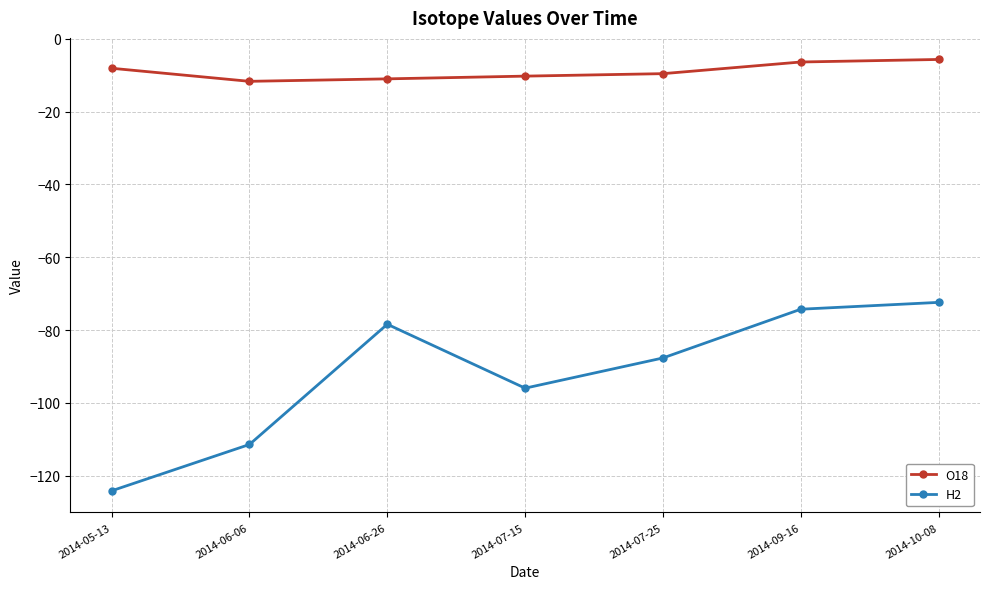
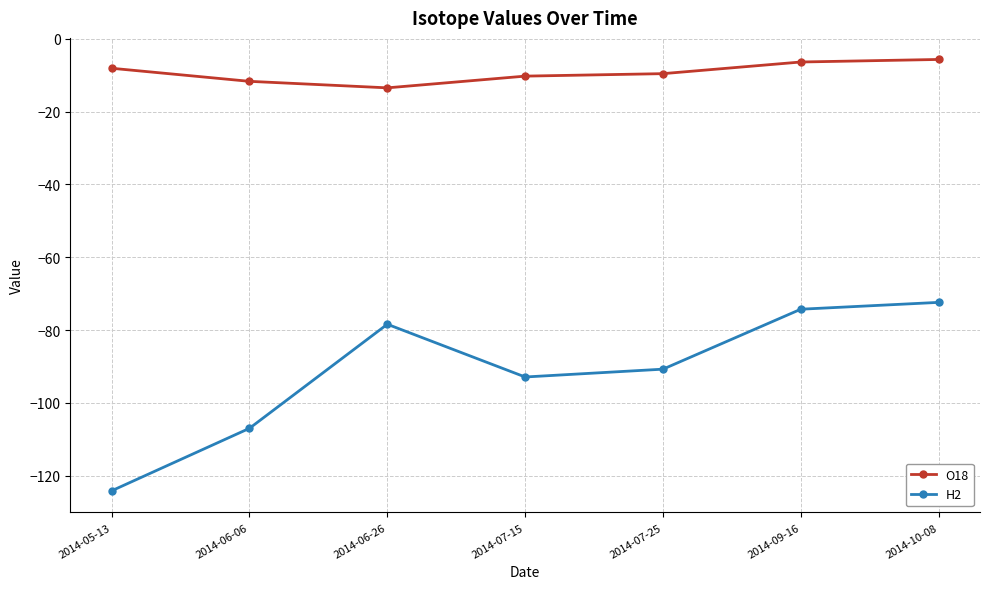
  {
    "O18": {
      "2014-05-13": -8,
      "2014-06-06": -12,
-     "2014-06-26": -11,
+     "2014-06-26": -13,
      "2014-07-15": -10,
      "2014-07-25": -10,
      "2014-09-16": -6,
      "2014-10-08": -6
    },
    "H2": {
      "2014-05-13": -124,
-     "2014-06-06": -111,
+     "2014-06-06": -107,
      "2014-06-26": -78,
-     "2014-07-15": -96,
-     "2014-07-25": -88,
+     "2014-07-15": -93,
+     "2014-07-25": -91,
      "2014-09-16": -74,
      "2014-10-08": -72
    }
  }
